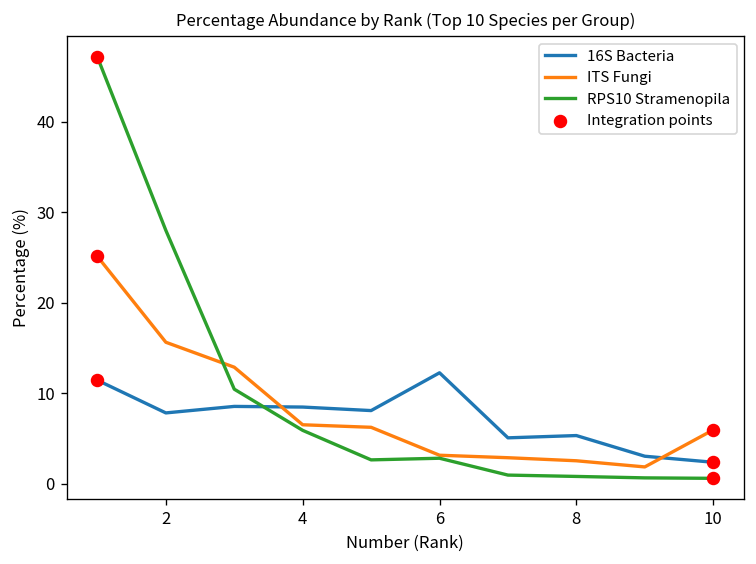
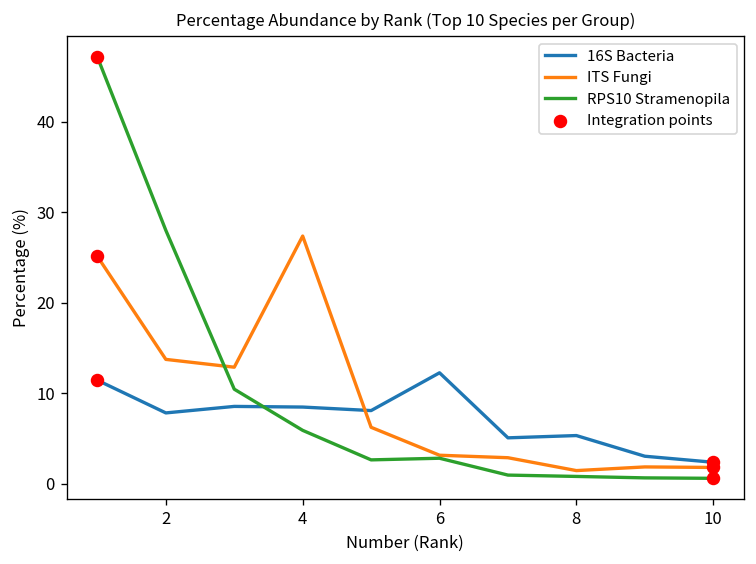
  {
    "16S Bacteria": {
      "2": 8,
      "4": 8,
      "6": 12,
      "8": 5
    },
    "ITS Fungi": {
-     "2": 16,
-     "4": 7,
-     "8": 3,
-     "10": 6
+     "2": 14,
+     "4": 27,
+     "8": 1,
+     "10": 2
    },
    "RPS10 Stramenopila": {
      "2": 28,
      "4": 6,
      "8": 1
    }
  }
